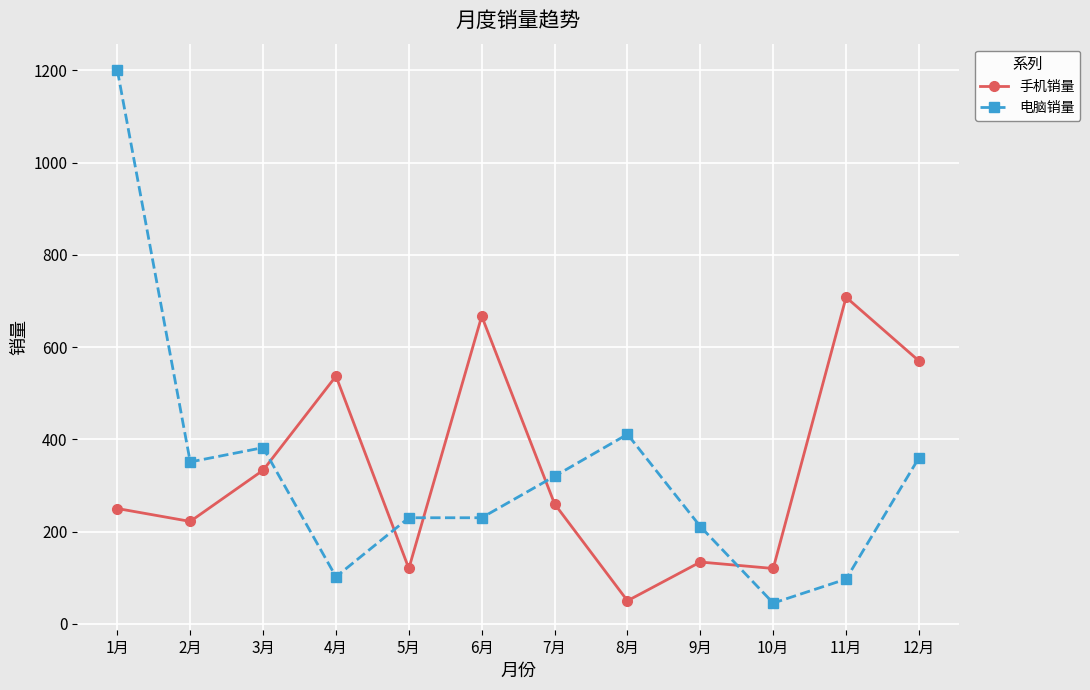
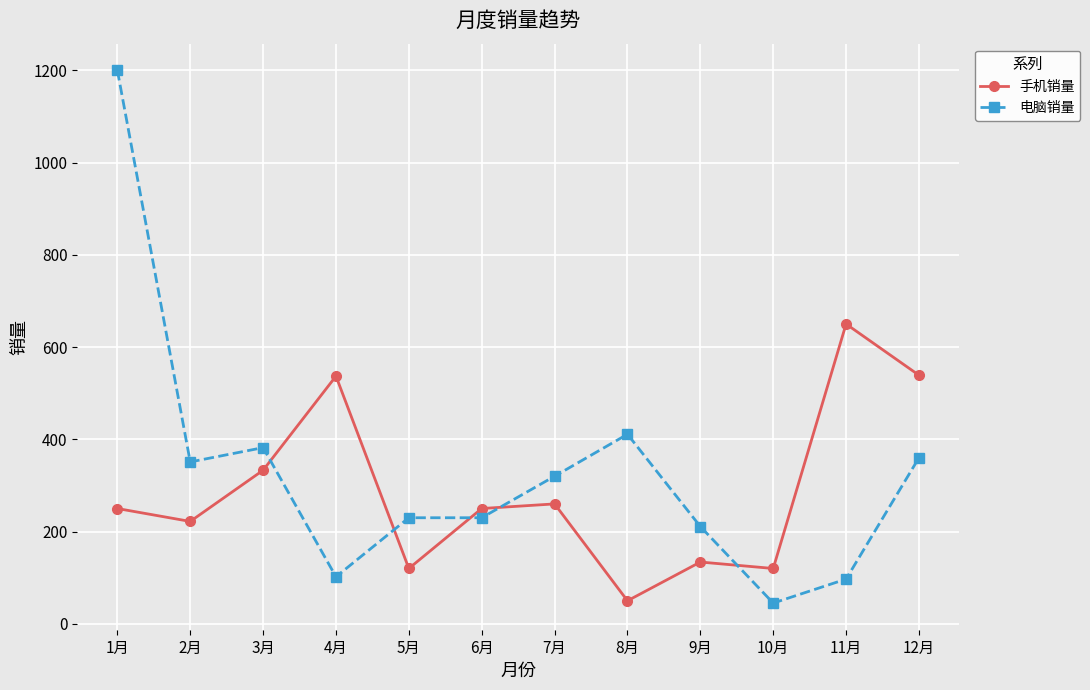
  {
    "手机销量": {
      "1月": 250,
      "2月": 220,
      "3月": 330,
      "4月": 540,
      "5月": 120,
-     "6月": 670,
+     "6月": 250,
      "7月": 260,
      "8月": 50,
      "9月": 130,
      "10月": 120,
-     "11月": 710,
-     "12月": 570
+     "11月": 650,
+     "12月": 540
    },
    "电脑销量": {
      "1月": 1200,
      "2月": 350,
      "3月": 380,
      "4月": 100,
      "5月": 230,
      "6月": 230,
      "7月": 320,
      "8月": 410,
      "9月": 210,
      "10月": 50,
      "11月": 100,
      "12月": 360
    }
  }
